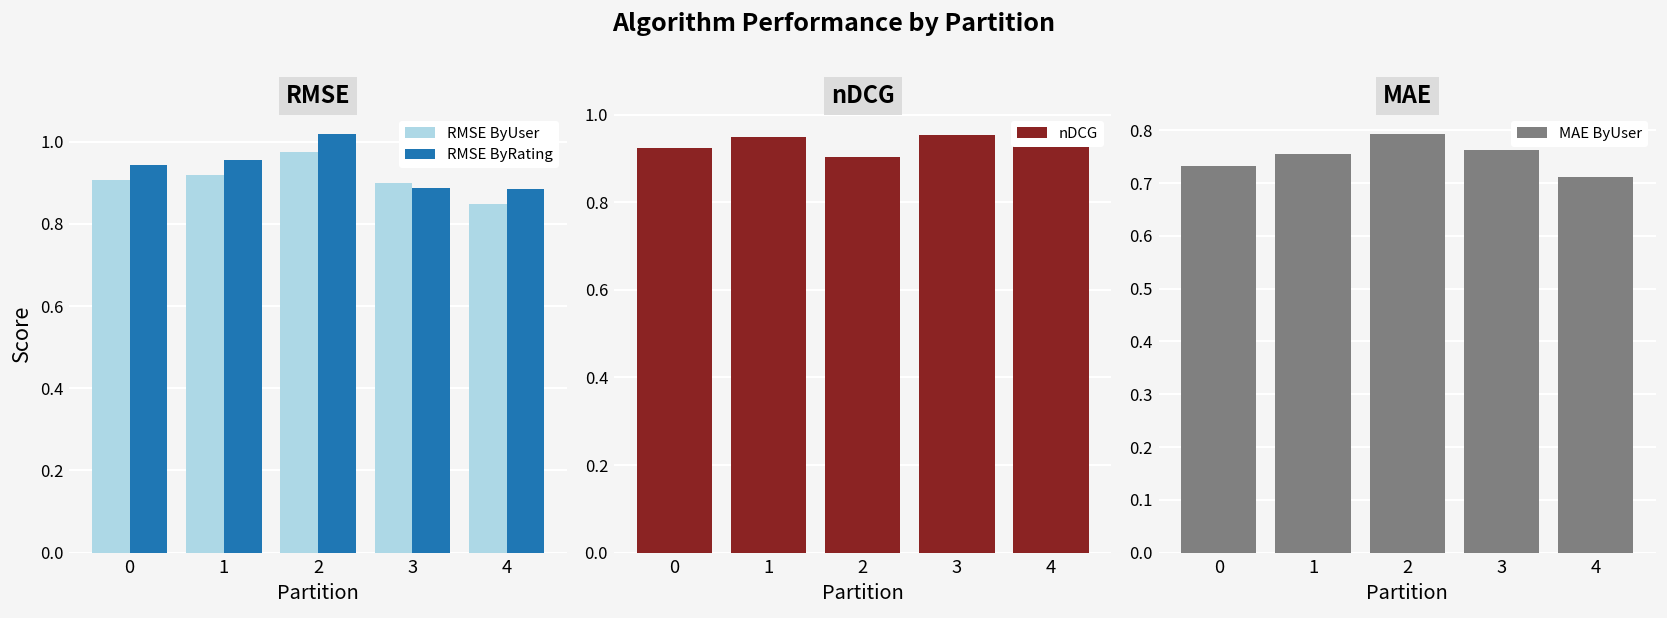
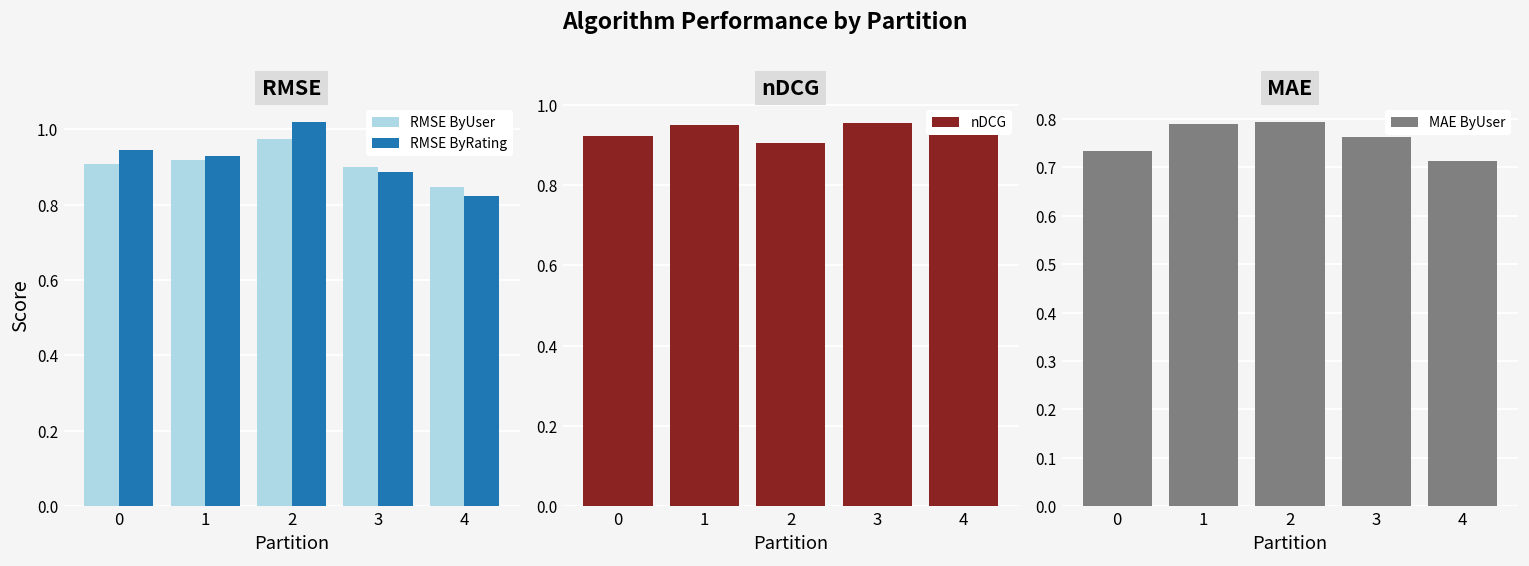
  {
    "RMSE": {
      "RMSE ByUser": {
        "0": 0.91,
        "1": 0.92,
        "2": 0.97,
        "3": 0.90,
        "4": 0.85
      },
      "RMSE ByRating": {
        "0": 0.94,
-       "1": 0.95,
+       "1": 0.93,
        "2": 1.02,
        "3": 0.89,
-       "4": 0.88
+       "4": 0.82
      }
    },
    "nDCG": {
      "0": 0.92,
      "1": 0.95,
      "2": 0.90,
      "3": 0.95
    },
    "MAE": {
      "0": 0.73,
-     "1": 0.75,
+     "1": 0.79,
      "2": 0.79,
      "3": 0.76,
      "4": 0.71
    }
  }
